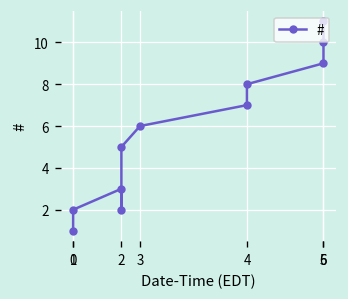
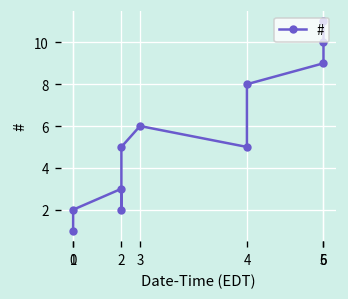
  {
    "2": 2,
    "3": 6,
-   "4": 7
+   "4": 5
  }
